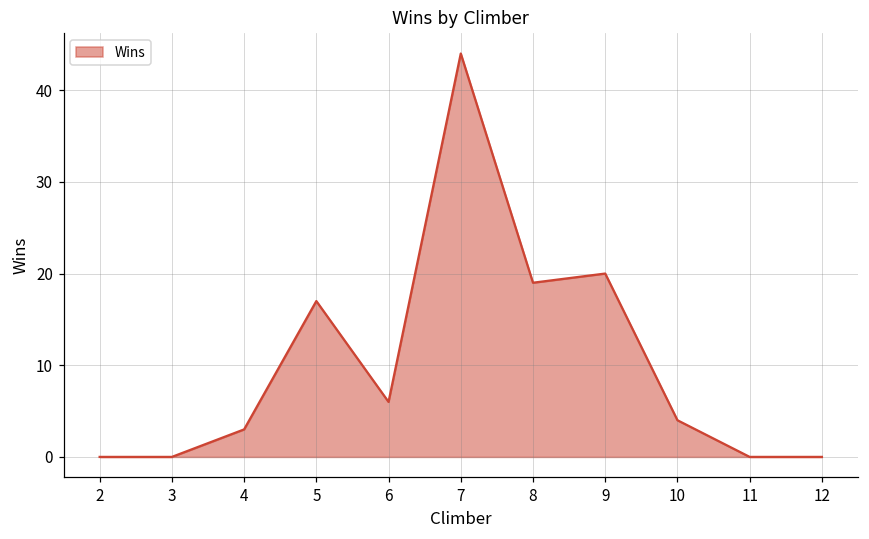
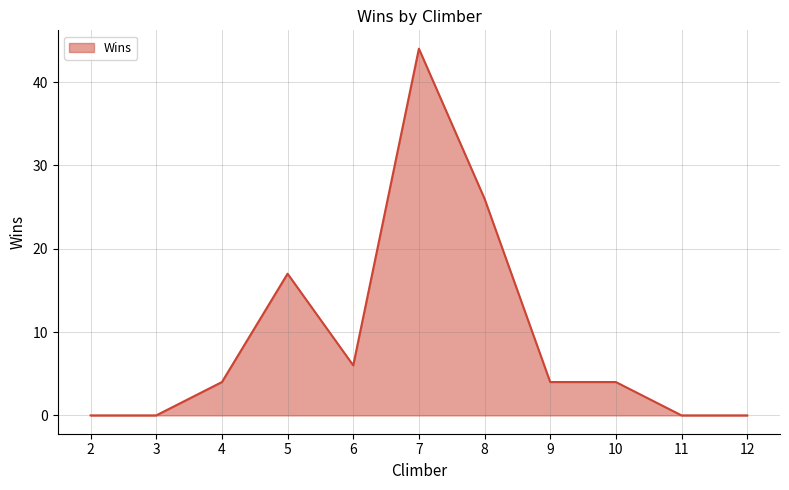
  {
    "2": 0,
    "3": 0,
-   "4": 3,
+   "4": 4,
    "5": 17,
    "6": 6,
    "7": 44,
-   "8": 19,
-   "9": 20,
+   "8": 26,
+   "9": 4,
    "10": 4,
    "11": 0,
    "12": 0
  }
